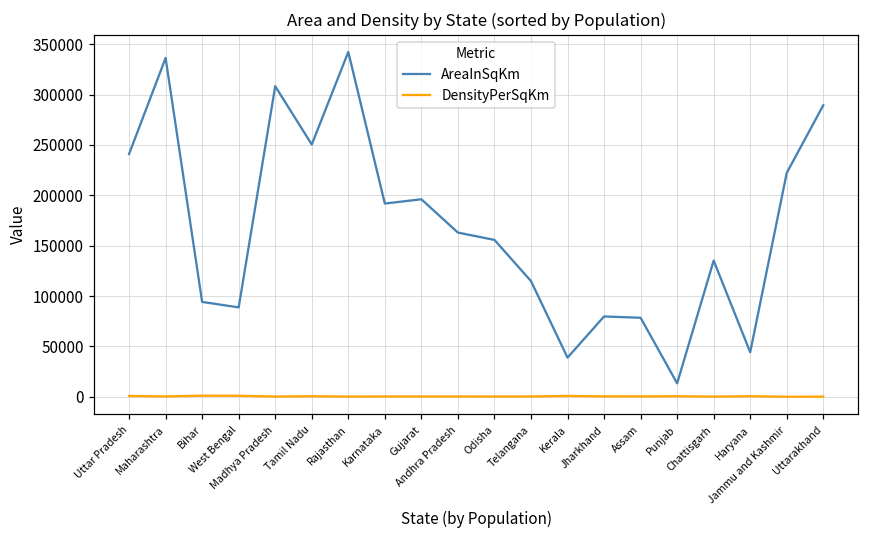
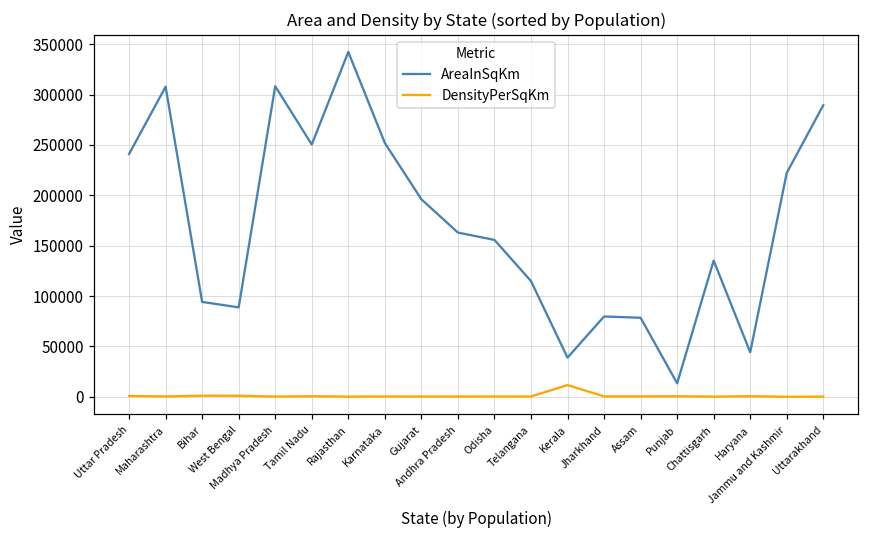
  {
    "AreaInSqKm": {
      "Uttar Pradesh": 240000,
-     "Maharashtra": 340000,
+     "Maharashtra": 310000,
      "Bihar": 90000,
      "West Bengal": 90000,
      "Madhya Pradesh": 310000,
      "Tamil Nadu": 250000,
      "Rajasthan": 340000,
-     "Karnataka": 190000,
+     "Karnataka": 250000,
      "Gujarat": 200000,
      "Andhra Pradesh": 160000,
      "Odisha": 160000,
      "Telangana": 110000,
      "Kerala": 40000,
      "Jharkhand": 80000,
      "Assam": 80000,
      "Punjab": 10000,
      "Chattisgarh": 140000,
      "Haryana": 40000,
      "Jammu and Kashmir": 220000,
      "Uttarakhand": 290000
    },
    "DensityPerSqKm": {
      "Uttar Pradesh": 0,
      "Maharashtra": 0,
      "Bihar": 0,
      "West Bengal": 0,
      "Madhya Pradesh": 0,
      "Tamil Nadu": 0,
      "Rajasthan": 0,
      "Karnataka": 0,
      "Gujarat": 0,
      "Andhra Pradesh": 0,
      "Odisha": 0,
      "Telangana": 0,
-     "Kerala": 0,
+     "Kerala": 10000,
      "Jharkhand": 0,
      "Assam": 0,
      "Punjab": 0,
      "Chattisgarh": 0,
      "Haryana": 0,
      "Jammu and Kashmir": 0,
      "Uttarakhand": 0
    }
  }
